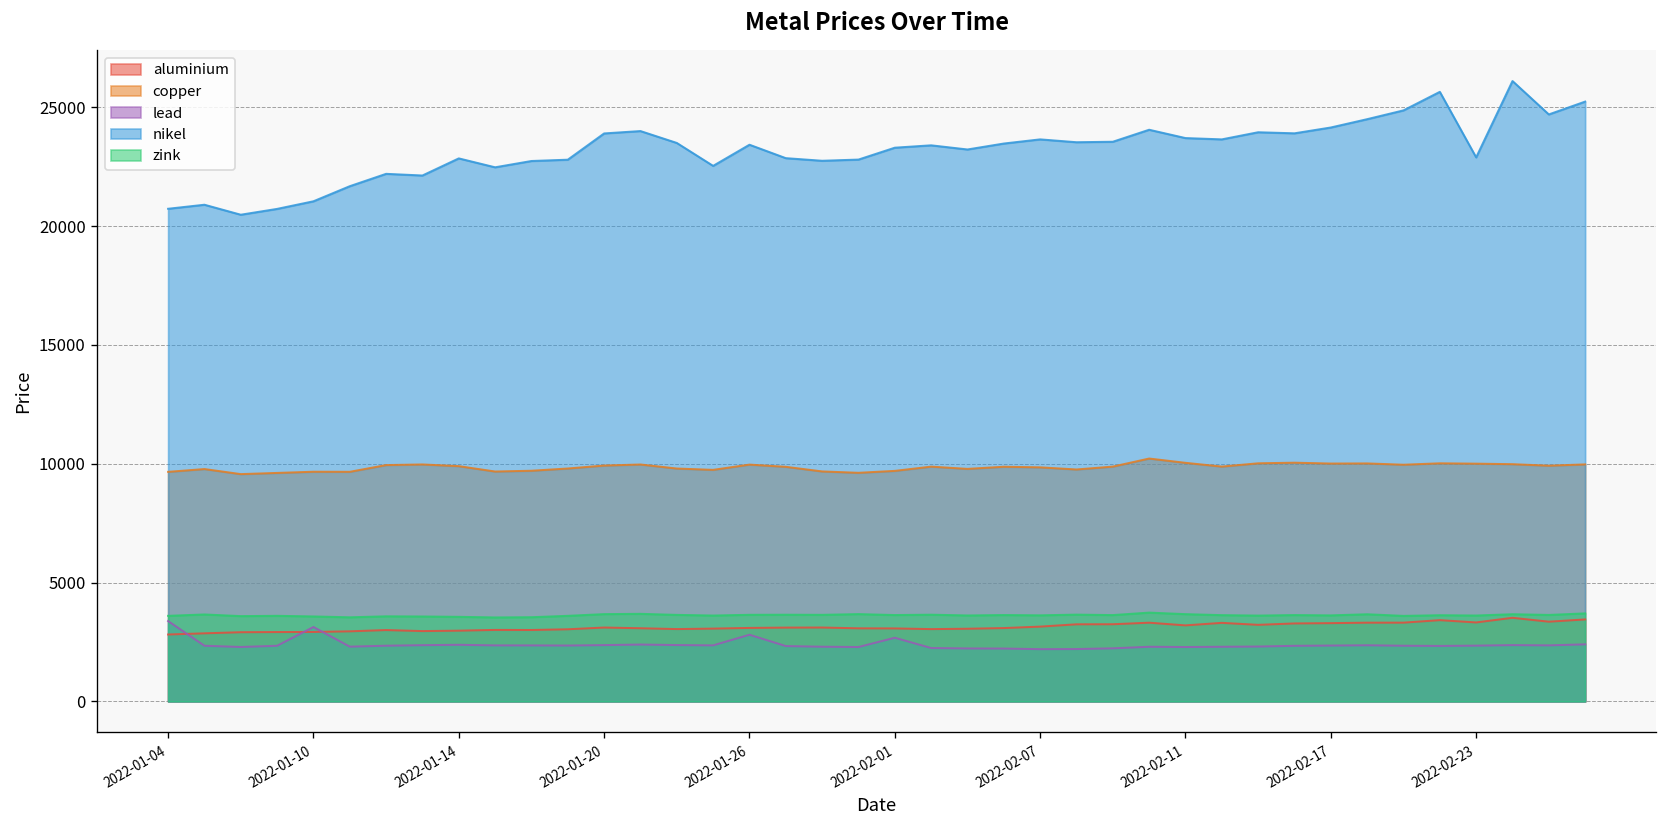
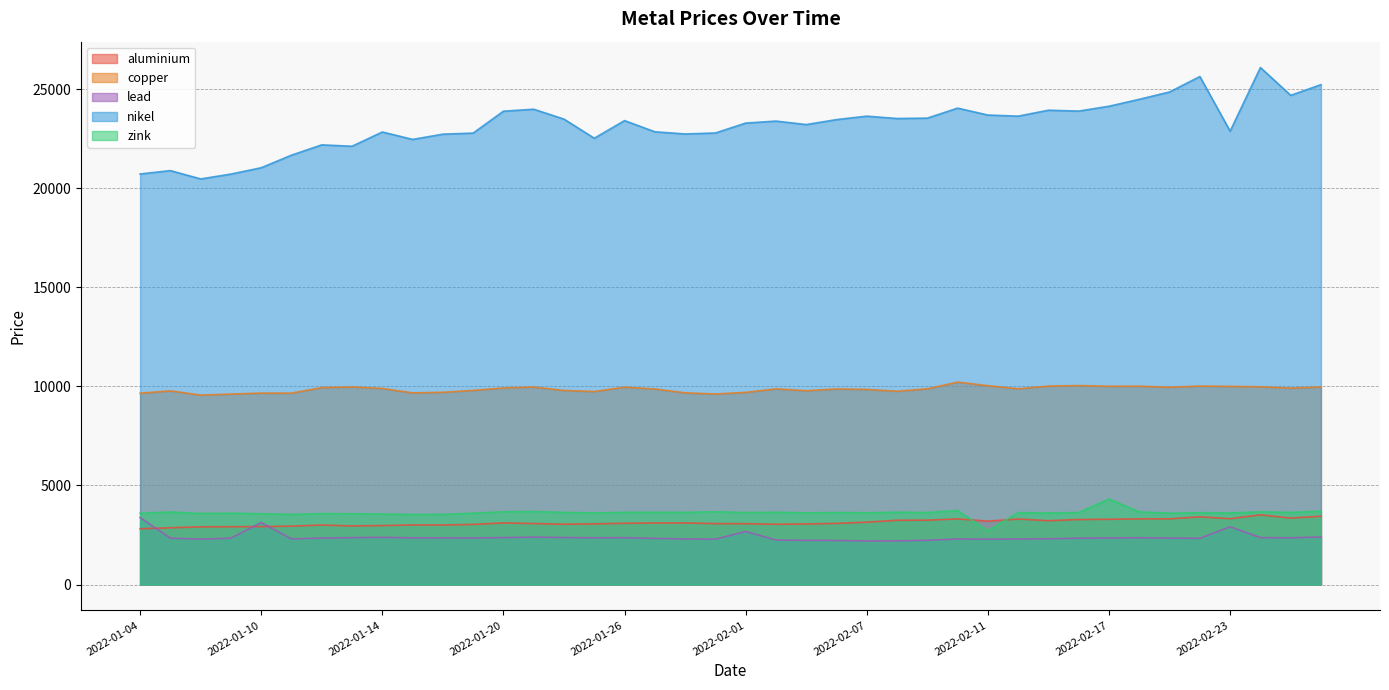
  {
    "lead": {
      "2022-01-04": 3400,
      "2022-01-10": 3100,
      "2022-01-14": 2400,
      "2022-01-20": 2400,
-     "2022-01-26": 2800,
+     "2022-01-26": 2400,
      "2022-02-01": 2700,
      "2022-02-07": 2200,
      "2022-02-11": 2300,
      "2022-02-17": 2400,
-     "2022-02-23": 2300
+     "2022-02-23": 2900
    },
    "nikel": {
      "2022-01-04": 20700,
      "2022-01-10": 21000,
      "2022-01-14": 22900,
      "2022-01-20": 23900,
      "2022-01-26": 23400,
      "2022-02-01": 23300,
      "2022-02-07": 23700,
      "2022-02-11": 23700,
      "2022-02-17": 24200,
      "2022-02-23": 22900
    },
    "zink": {
      "2022-01-04": 3600,
      "2022-01-10": 3600,
      "2022-01-14": 3600,
      "2022-01-20": 3700,
      "2022-01-26": 3600,
      "2022-02-01": 3600,
      "2022-02-07": 3600,
-     "2022-02-11": 3700,
-     "2022-02-17": 3600,
+     "2022-02-11": 2700,
+     "2022-02-17": 4300,
      "2022-02-23": 3600
    }
  }
